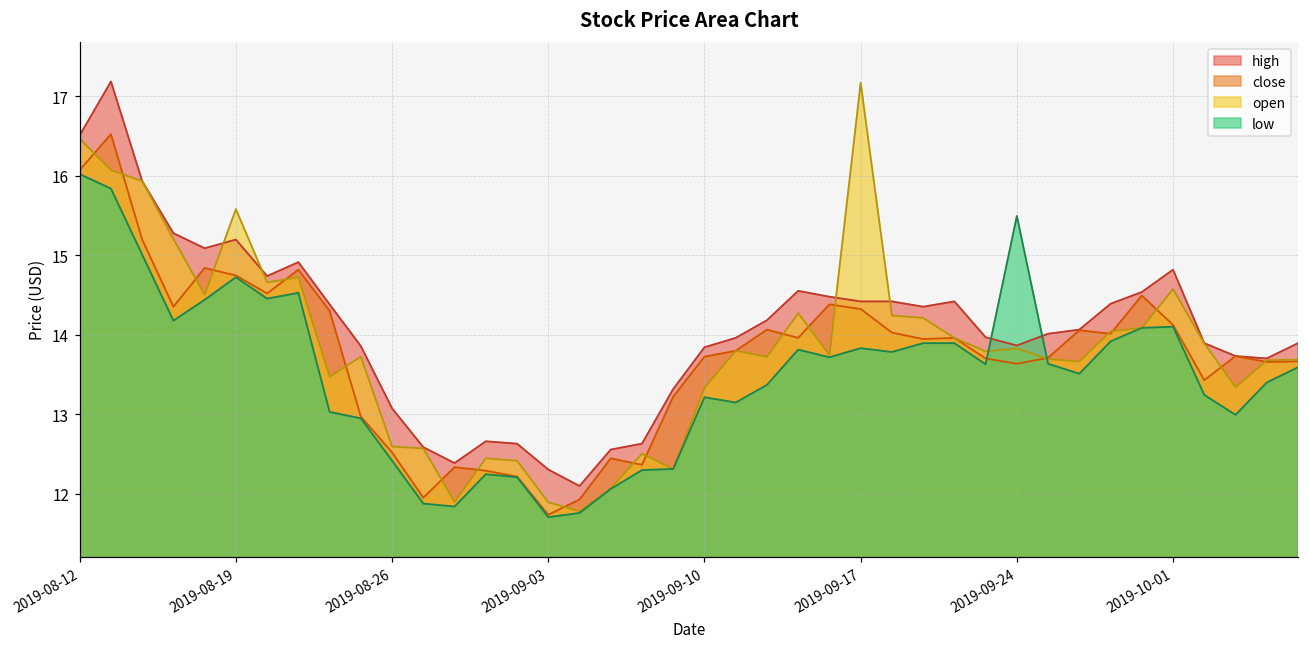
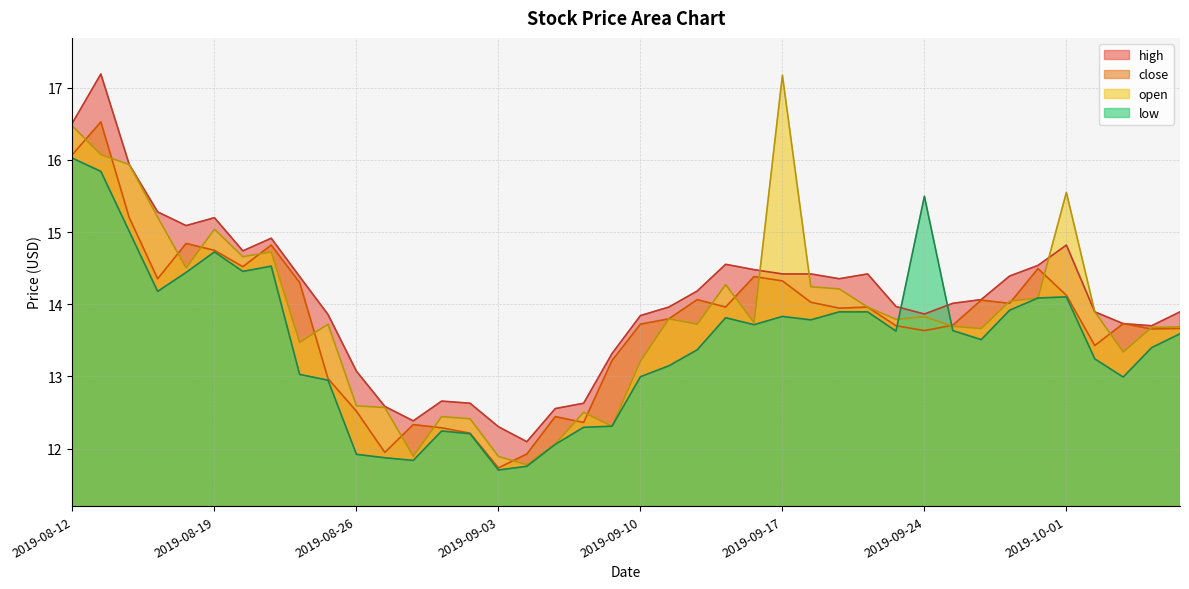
  {
    "open": {
      "2019-08-12": 16.5,
-     "2019-08-19": 15.6,
+     "2019-08-19": 15.0,
      "2019-08-26": 12.6,
      "2019-09-03": 11.9,
-     "2019-09-10": 13.3,
+     "2019-09-10": 13.2,
      "2019-09-17": 17.2,
      "2019-09-24": 13.8,
-     "2019-10-01": 14.6
+     "2019-10-01": 15.5
    },
    "low": {
      "2019-08-12": 16.0,
-     "2019-08-26": 12.4,
-     "2019-09-10": 13.2,
+     "2019-08-26": 11.9,
+     "2019-09-10": 13.0,
      "2019-09-17": 13.8,
      "2019-09-24": 15.5
    }
  }
